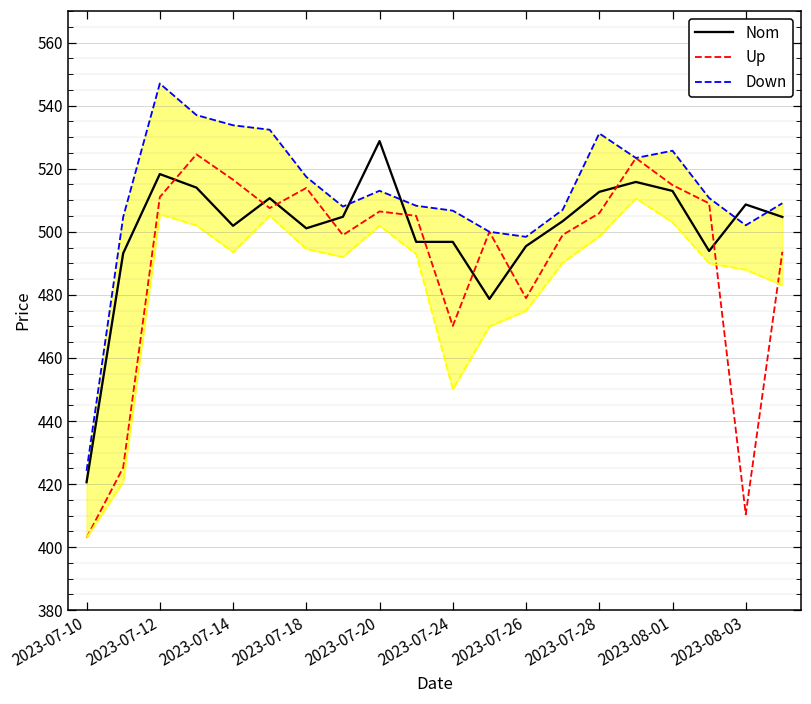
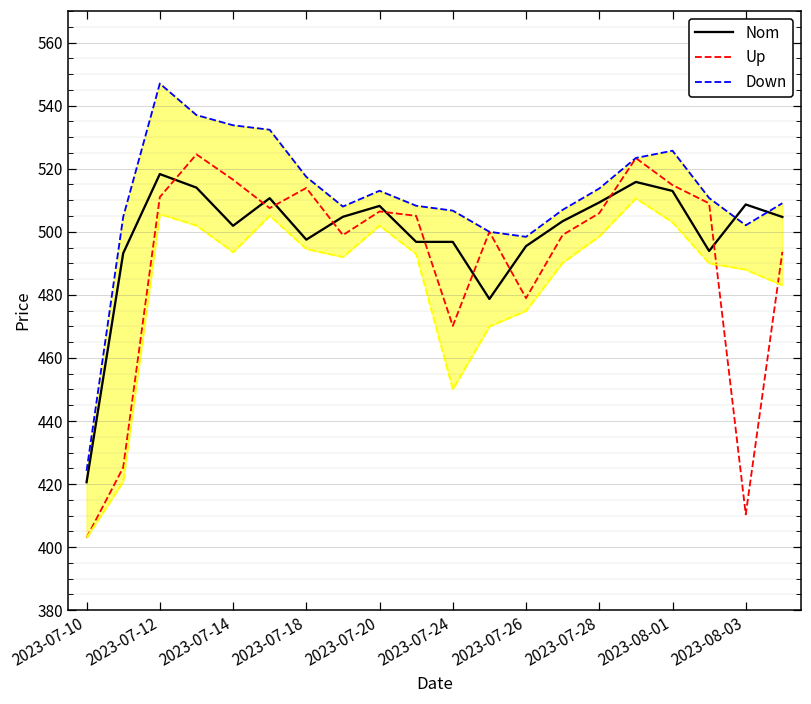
  {
    "Nom": {
      "2023-07-10": 421,
      "2023-07-12": 518,
      "2023-07-14": 502,
-     "2023-07-18": 501,
-     "2023-07-20": 529,
+     "2023-07-18": 498,
+     "2023-07-20": 508,
      "2023-07-24": 497,
      "2023-07-26": 495,
-     "2023-07-28": 513,
+     "2023-07-28": 509,
      "2023-08-01": 513,
      "2023-08-03": 509
    },
    "Up": {
      "2023-07-12": 511,
      "2023-07-14": 517,
      "2023-07-18": 514,
      "2023-07-20": 506,
      "2023-07-24": 470,
      "2023-07-26": 479,
      "2023-07-28": 506,
      "2023-08-01": 515,
      "2023-08-03": 410
    },
    "Down": {
      "2023-07-10": 424,
      "2023-07-12": 547,
      "2023-07-14": 534,
      "2023-07-18": 517,
      "2023-07-20": 513,
      "2023-07-24": 507,
      "2023-07-26": 498,
-     "2023-07-28": 531,
+     "2023-07-28": 514,
      "2023-08-01": 526,
      "2023-08-03": 502
    }
  }
